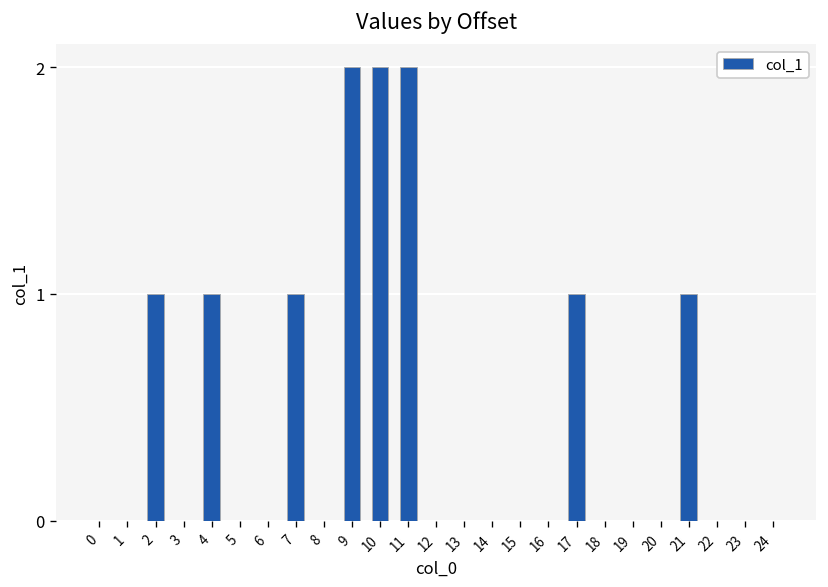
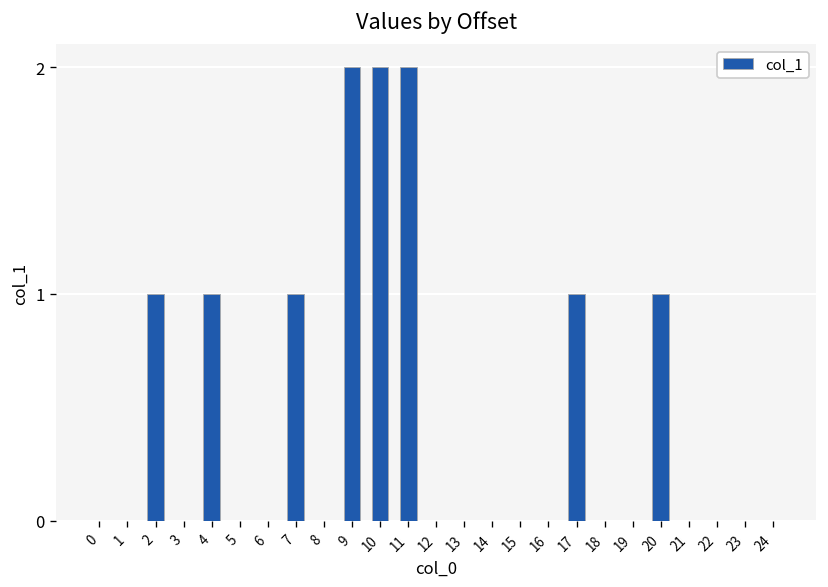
  {
    "0": 0,
    "1": 0,
    "2": 1,
    "3": 0,
    "4": 1,
    "5": 0,
    "6": 0,
    "7": 1,
    "8": 0,
    "9": 2,
    "10": 2,
    "11": 2,
    "12": 0,
    "13": 0,
    "14": 0,
    "15": 0,
    "16": 0,
    "17": 1,
    "18": 0,
    "19": 0,
-   "20": 0,
-   "21": 1,
+   "20": 1,
+   "21": 0,
    "22": 0,
    "23": 0,
    "24": 0
  }
